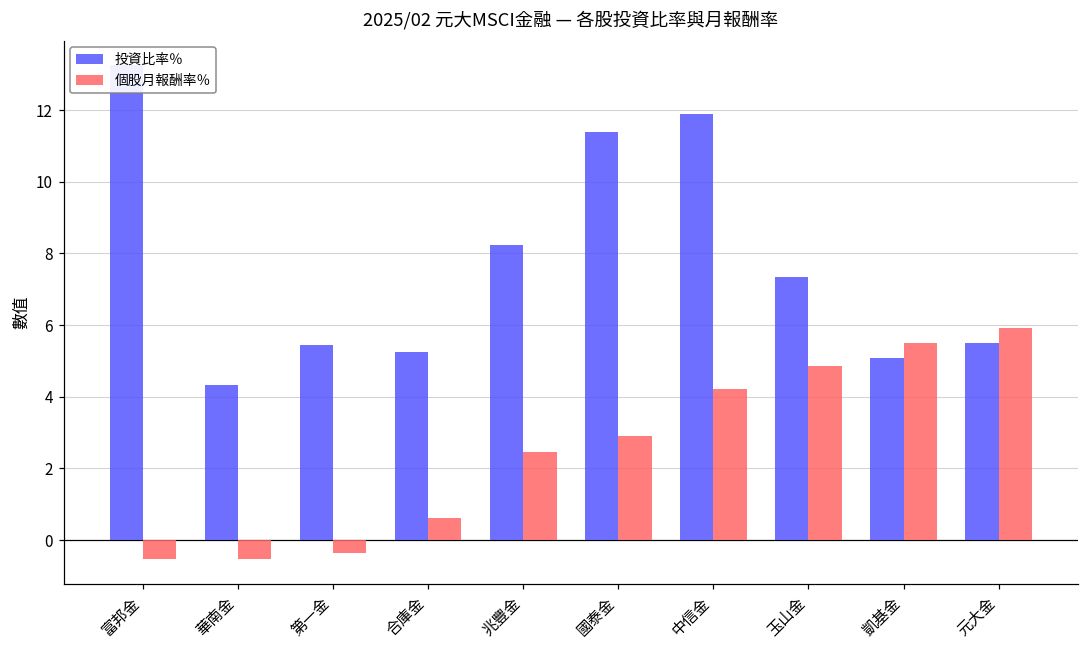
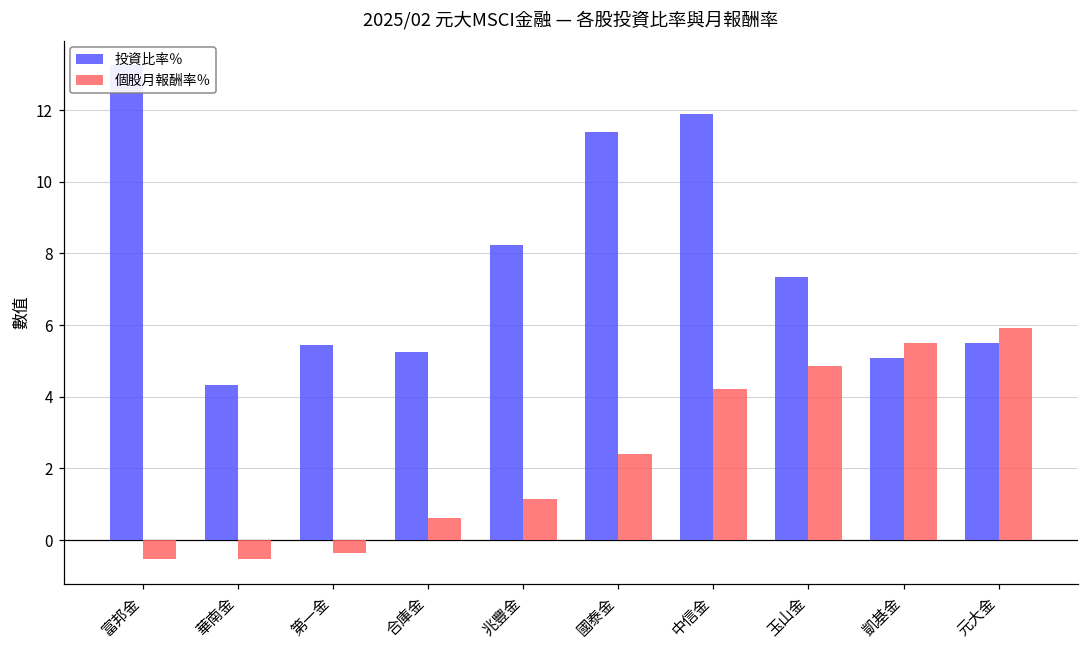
  {
    "投資比率％": {
      "華南金": 4.3,
      "第一金": 5.4,
      "合庫金": 5.2,
      "兆豐金": 8.2,
      "國泰金": 11.4,
      "中信金": 11.9,
      "玉山金": 7.3,
      "凱基金": 5.1,
      "元大金": 5.5
    },
    "個股月報酬率％": {
      "富邦金": -0.5,
      "華南金": -0.5,
      "第一金": -0.4,
      "合庫金": 0.6,
-     "兆豐金": 2.5,
-     "國泰金": 2.9,
+     "兆豐金": 1.2,
+     "國泰金": 2.4,
      "中信金": 4.2,
      "玉山金": 4.9,
      "凱基金": 5.5,
      "元大金": 5.9
    }
  }
